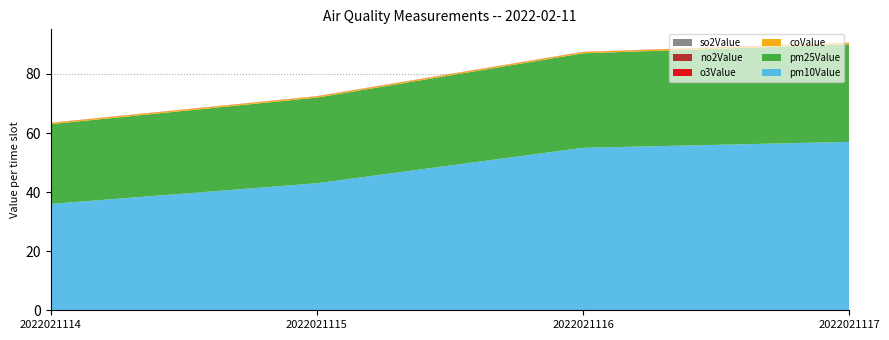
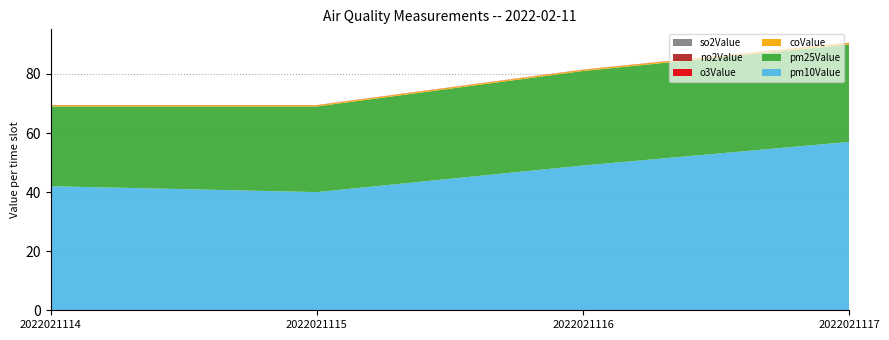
  {
    "pm10Value": {
-     "2022021114": 36,
-     "2022021115": 43,
-     "2022021116": 55,
+     "2022021114": 42,
+     "2022021115": 40,
+     "2022021116": 49,
      "2022021117": 57
    }
  }
